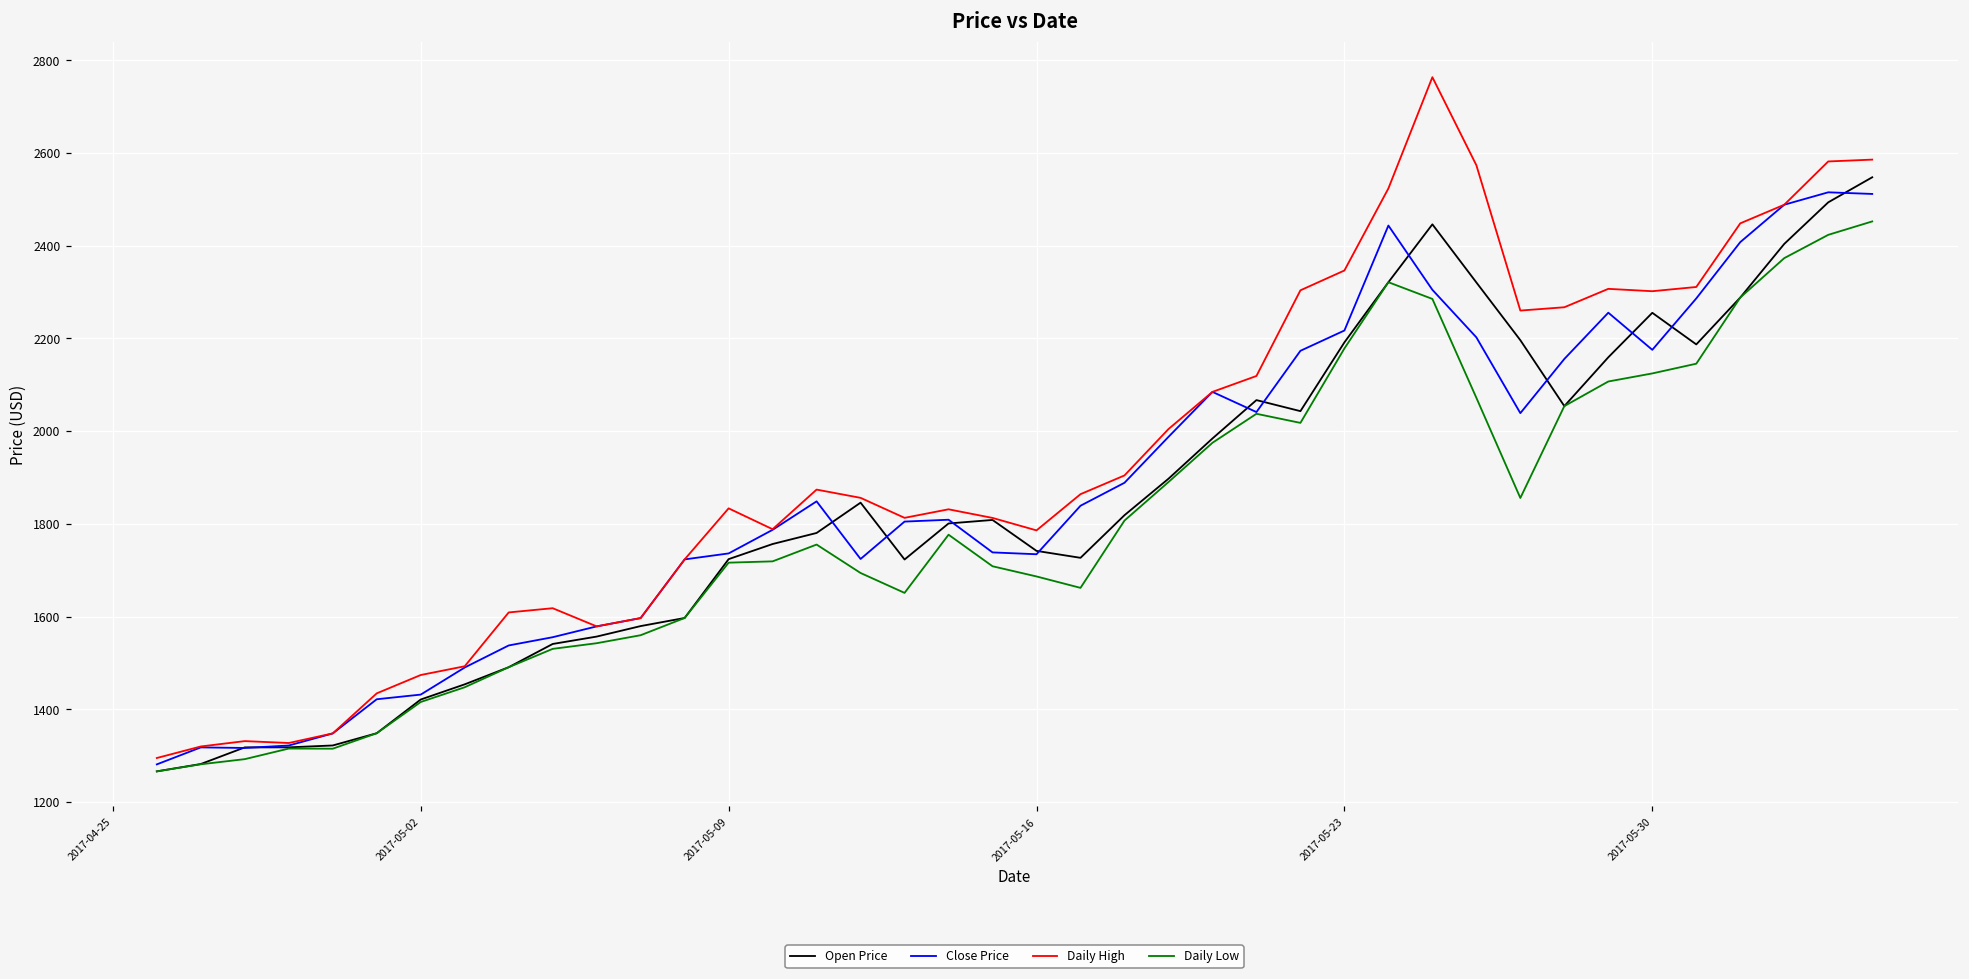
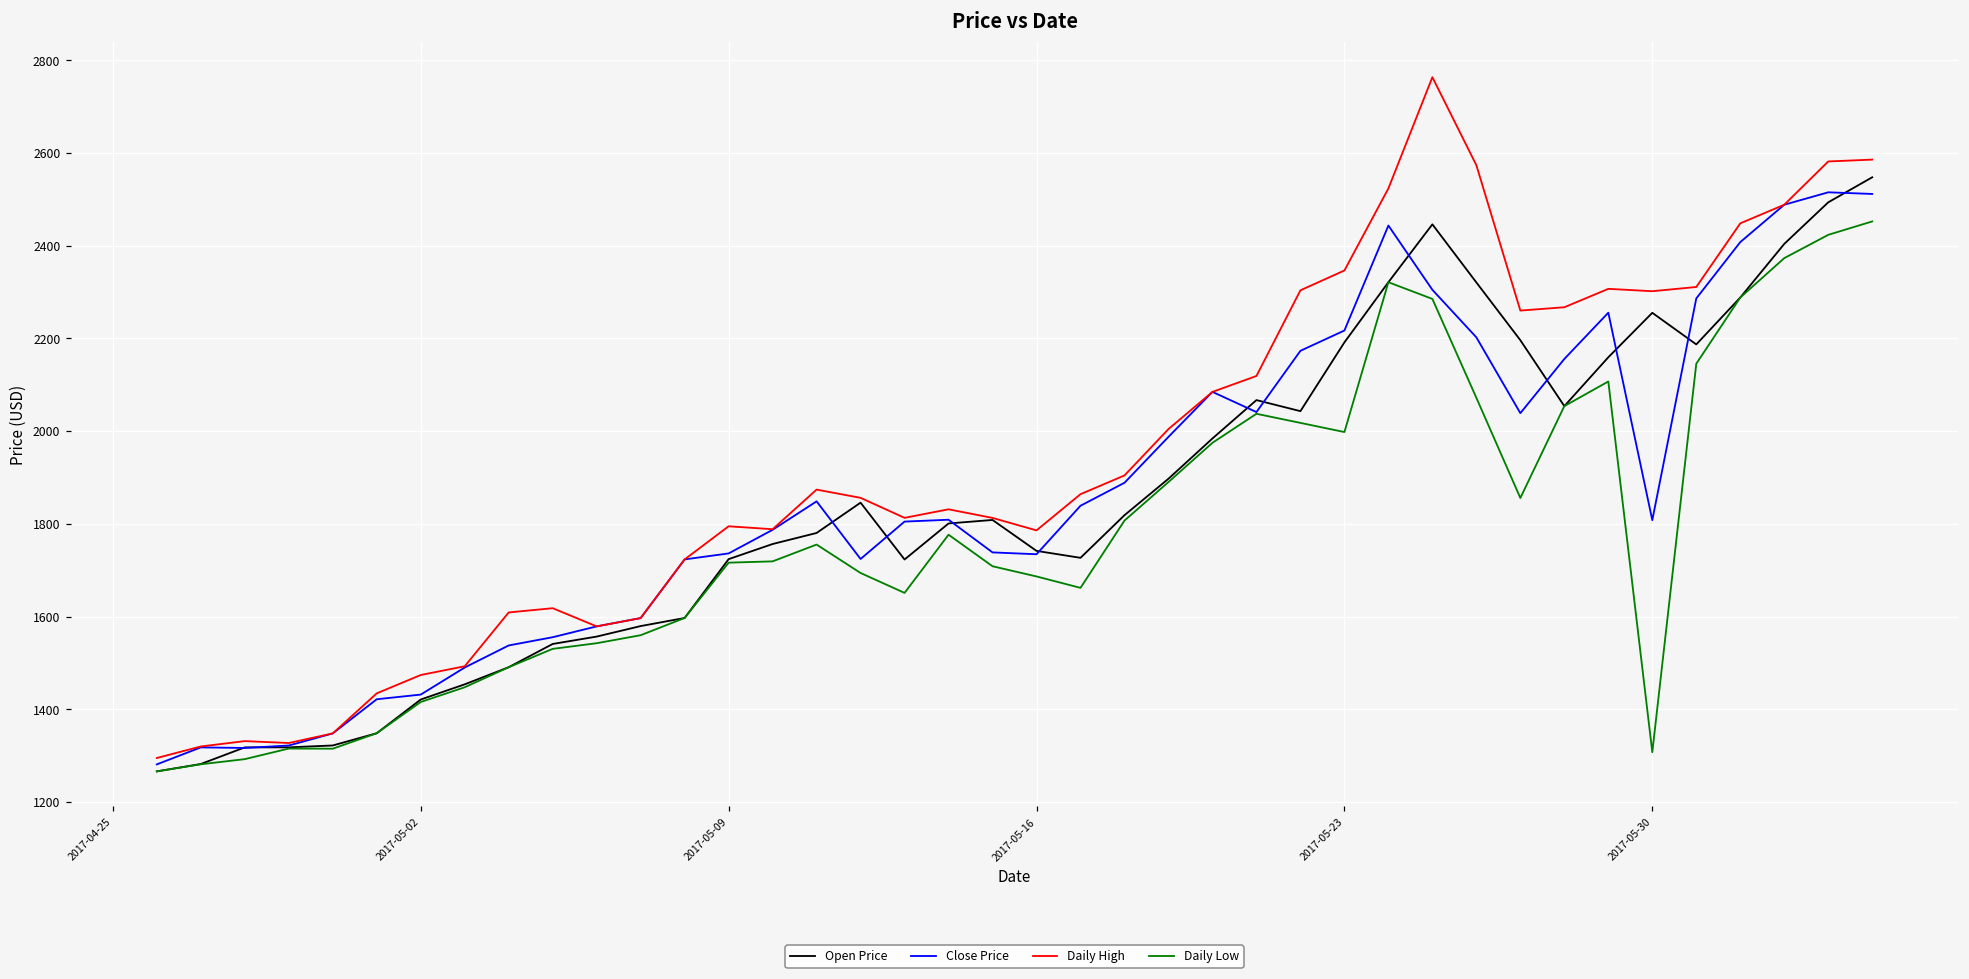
  {
    "Open Price": {
      "2017-05-09": 1720,
      "2017-05-16": 1740,
      "2017-05-23": 2190,
      "2017-05-30": 2260
    },
    "Close Price": {
      "2017-05-02": 1430,
      "2017-05-09": 1740,
      "2017-05-16": 1730,
      "2017-05-23": 2220,
-     "2017-05-30": 2180
+     "2017-05-30": 1810
    },
    "Daily High": {
      "2017-05-02": 1470,
-     "2017-05-09": 1830,
+     "2017-05-09": 1790,
      "2017-05-16": 1790,
      "2017-05-23": 2350,
      "2017-05-30": 2300
    },
    "Daily Low": {
      "2017-05-09": 1720,
      "2017-05-16": 1690,
-     "2017-05-23": 2180,
-     "2017-05-30": 2120
+     "2017-05-23": 2000,
+     "2017-05-30": 1310
    }
  }
